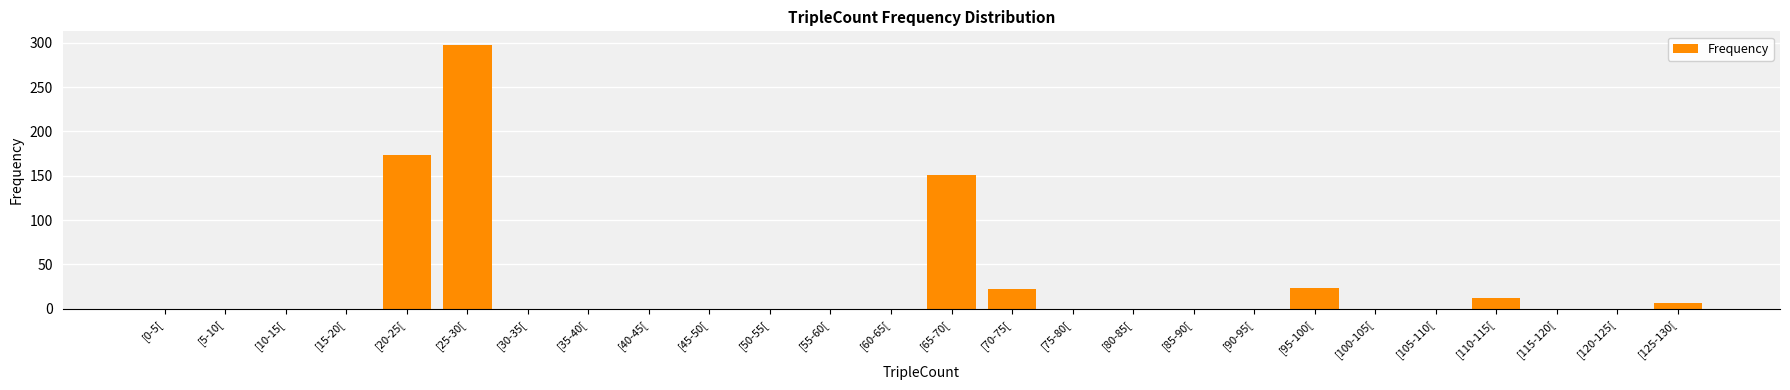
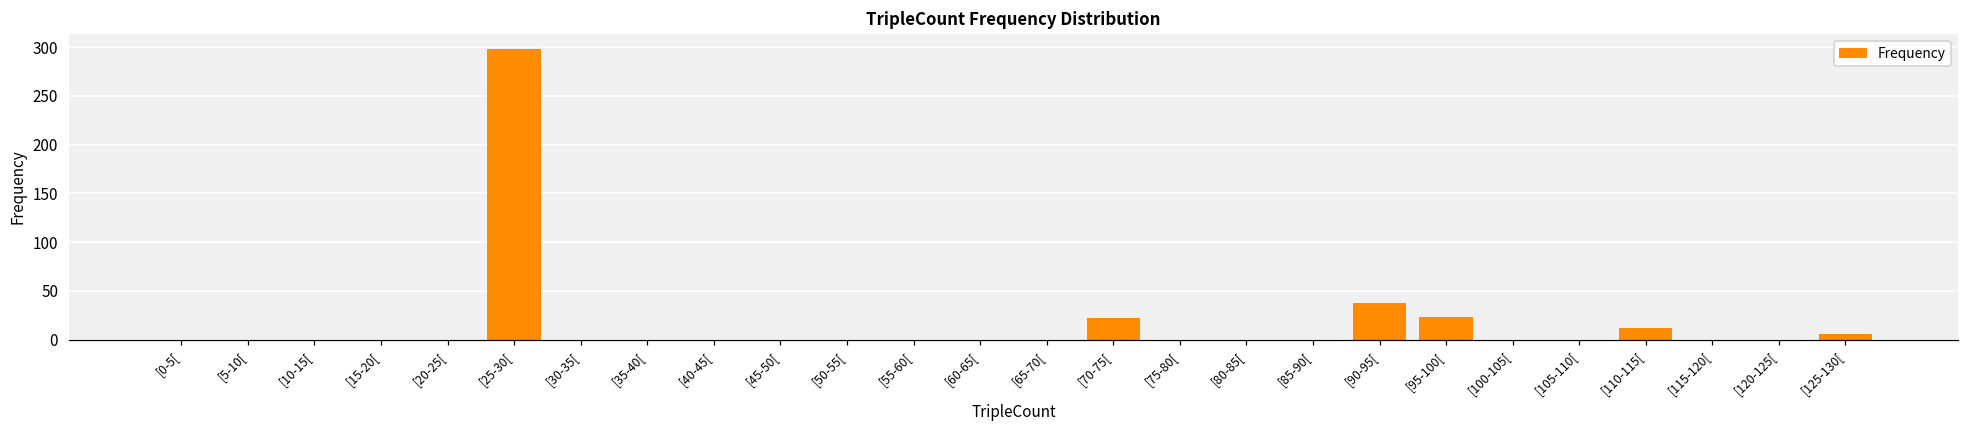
  {
    "[0-5[": 0,
    "[5-10[": 0,
    "[10-15[": 0,
    "[15-20[": 0,
-   "[20-25[": 170,
+   "[20-25[": 0,
    "[25-30[": 300,
    "[30-35[": 0,
    "[35-40[": 0,
    "[40-45[": 0,
    "[45-50[": 0,
    "[50-55[": 0,
    "[55-60[": 0,
    "[60-65[": 0,
-   "[65-70[": 150,
+   "[65-70[": 0,
    "[70-75[": 20,
    "[75-80[": 0,
    "[80-85[": 0,
    "[85-90[": 0,
-   "[90-95[": 0,
+   "[90-95[": 40,
    "[95-100[": 20,
    "[100-105[": 0,
    "[105-110[": 0,
    "[110-115[": 10,
    "[115-120[": 0,
    "[120-125[": 0,
    "[125-130[": 10
  }
